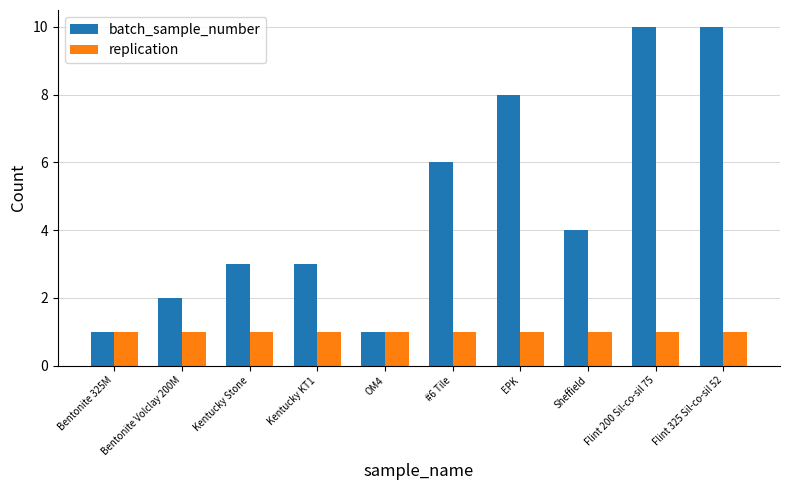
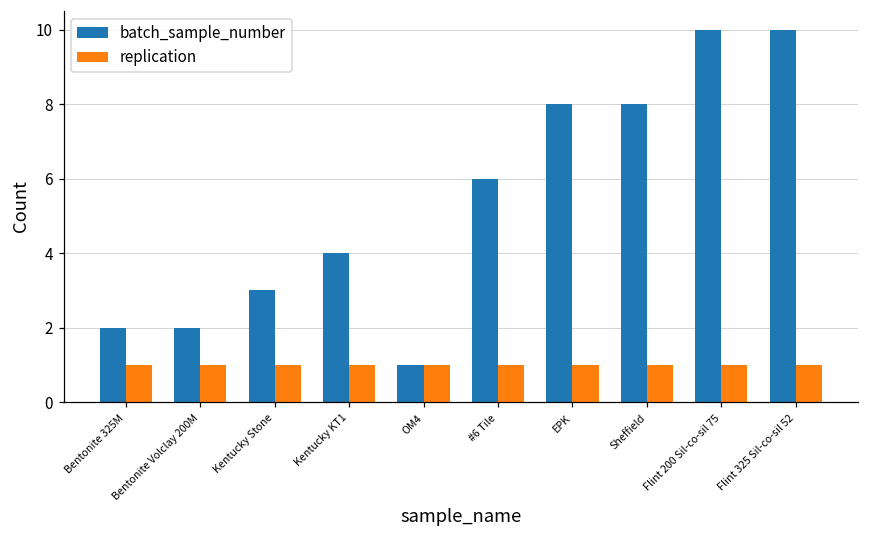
  {
    "batch_sample_number": {
-     "Bentonite 325M": 1,
+     "Bentonite 325M": 2,
      "Bentonite Volclay 200M": 2,
      "Kentucky Stone": 3,
-     "Kentucky KT1": 3,
+     "Kentucky KT1": 4,
      "OM4": 1,
      "#6 Tile": 6,
      "EPK": 8,
-     "Sheffield": 4,
+     "Sheffield": 8,
      "Flint 200 Sil-co-sil 75": 10,
      "Flint 325 Sil-co-sil 52": 10
    },
    "replication": {
      "Bentonite 325M": 1,
      "Bentonite Volclay 200M": 1,
      "Kentucky Stone": 1,
      "Kentucky KT1": 1,
      "OM4": 1,
      "#6 Tile": 1,
      "EPK": 1,
      "Sheffield": 1,
      "Flint 200 Sil-co-sil 75": 1,
      "Flint 325 Sil-co-sil 52": 1
    }
  }
